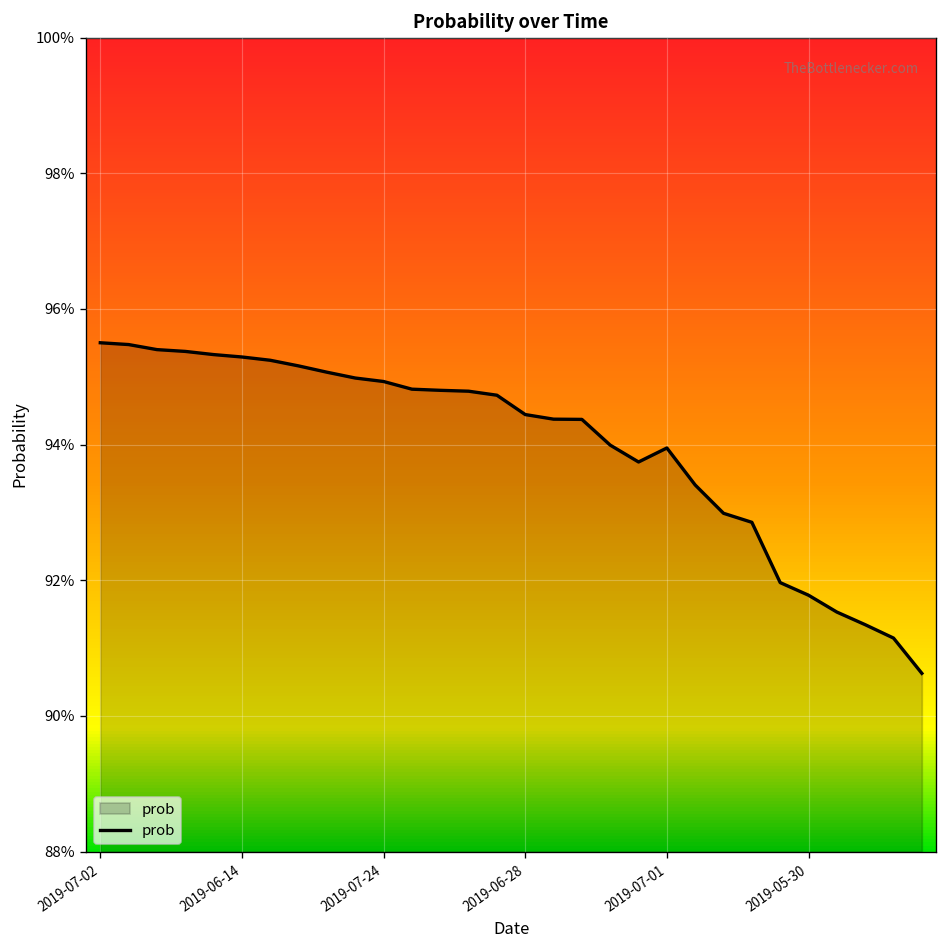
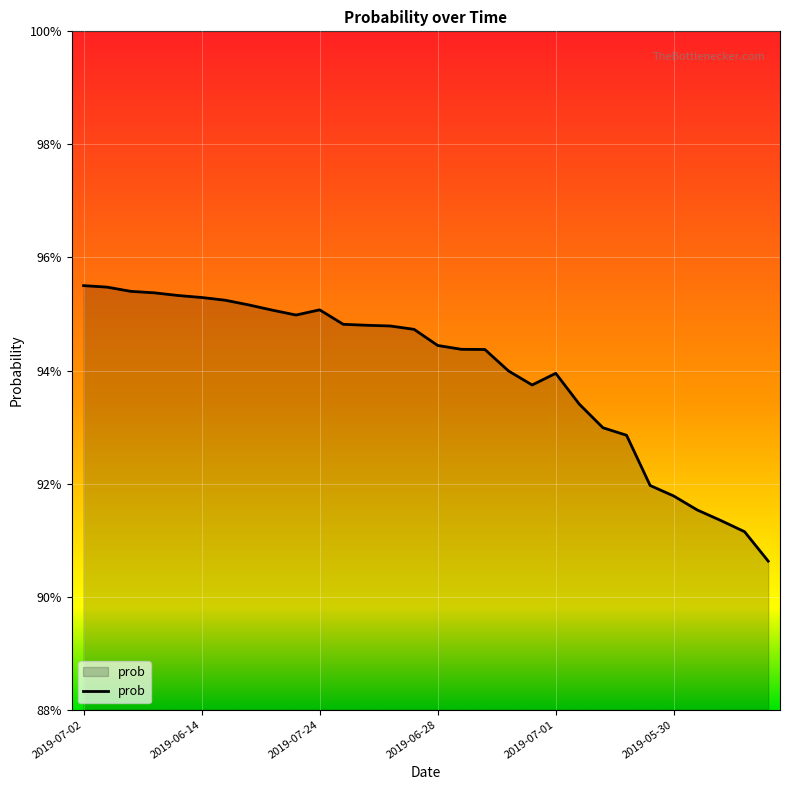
  {
    "2019-07-02": "95.5%",
-   "2019-07-24": "94.9%",
+   "2019-07-24": "95.1%",
    "2019-07-01": "94.0%"
  }
